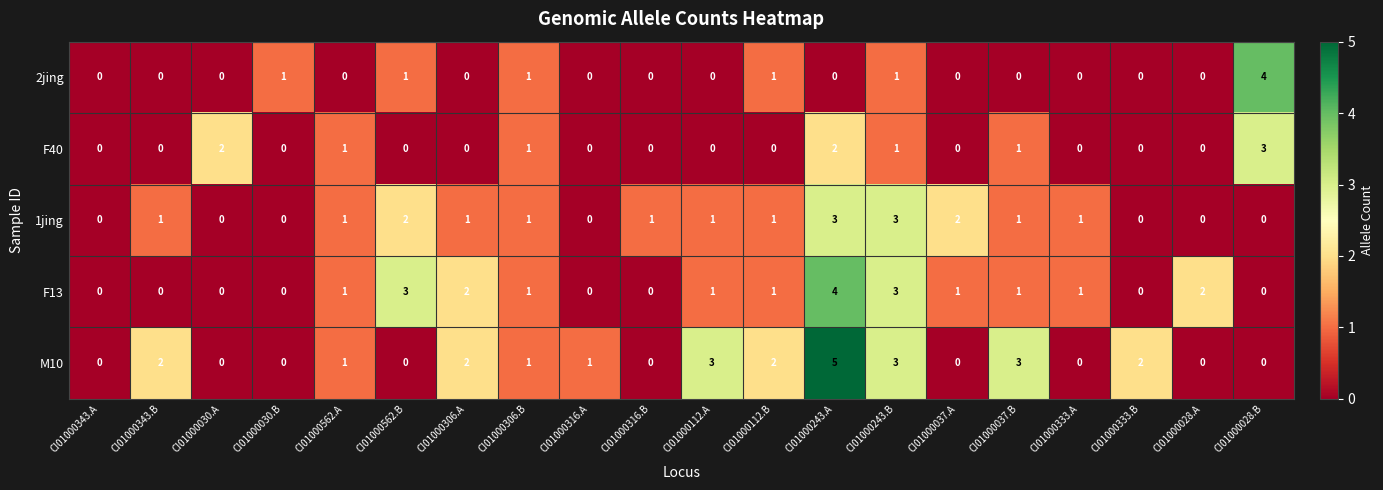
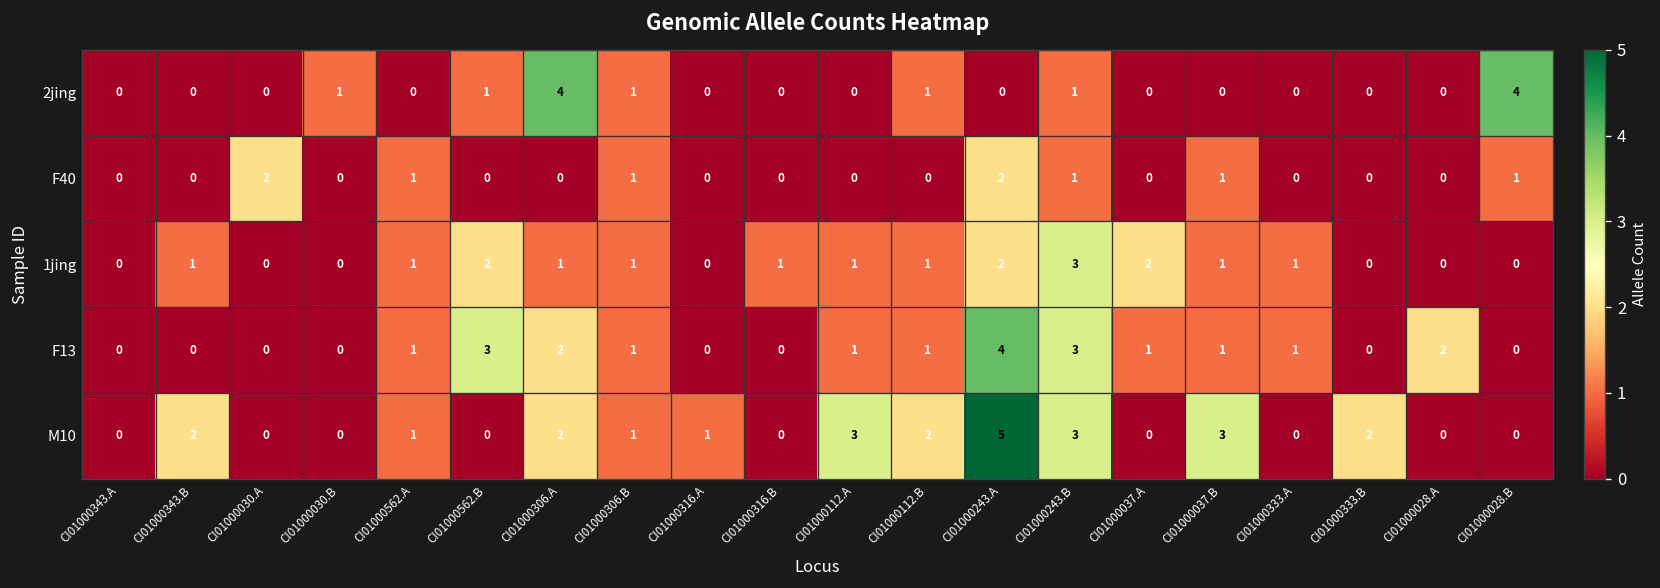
  {
    "2jing": {
      "CI01000343.A": 0,
      "CI01000343.B": 0,
      "CI01000030.A": 0,
      "CI01000030.B": 1,
      "CI01000562.A": 0,
      "CI01000562.B": 1,
-     "CI01000306.A": 0,
+     "CI01000306.A": 4,
      "CI01000306.B": 1,
      "CI01000316.A": 0,
      "CI01000316.B": 0,
      "CI01000112.A": 0,
      "CI01000112.B": 1,
      "CI01000243.A": 0,
      "CI01000243.B": 1,
      "CI01000037.A": 0,
      "CI01000037.B": 0,
      "CI01000333.A": 0,
      "CI01000333.B": 0,
      "CI01000028.A": 0,
      "CI01000028.B": 4
    },
    "F40": {
      "CI01000343.A": 0,
      "CI01000343.B": 0,
      "CI01000030.A": 2,
      "CI01000030.B": 0,
      "CI01000562.A": 1,
      "CI01000562.B": 0,
      "CI01000306.A": 0,
      "CI01000306.B": 1,
      "CI01000316.A": 0,
      "CI01000316.B": 0,
      "CI01000112.A": 0,
      "CI01000112.B": 0,
      "CI01000243.A": 2,
      "CI01000243.B": 1,
      "CI01000037.A": 0,
      "CI01000037.B": 1,
      "CI01000333.A": 0,
      "CI01000333.B": 0,
      "CI01000028.A": 0,
-     "CI01000028.B": 3
+     "CI01000028.B": 1
    },
    "1jing": {
      "CI01000343.A": 0,
      "CI01000343.B": 1,
      "CI01000030.A": 0,
      "CI01000030.B": 0,
      "CI01000562.A": 1,
      "CI01000562.B": 2,
      "CI01000306.A": 1,
      "CI01000306.B": 1,
      "CI01000316.A": 0,
      "CI01000316.B": 1,
      "CI01000112.A": 1,
      "CI01000112.B": 1,
-     "CI01000243.A": 3,
+     "CI01000243.A": 2,
      "CI01000243.B": 3,
      "CI01000037.A": 2,
      "CI01000037.B": 1,
      "CI01000333.A": 1,
      "CI01000333.B": 0,
      "CI01000028.A": 0,
      "CI01000028.B": 0
    },
    "F13": {
      "CI01000343.A": 0,
      "CI01000343.B": 0,
      "CI01000030.A": 0,
      "CI01000030.B": 0,
      "CI01000562.A": 1,
      "CI01000562.B": 3,
      "CI01000306.A": 2,
      "CI01000306.B": 1,
      "CI01000316.A": 0,
      "CI01000316.B": 0,
      "CI01000112.A": 1,
      "CI01000112.B": 1,
      "CI01000243.A": 4,
      "CI01000243.B": 3,
      "CI01000037.A": 1,
      "CI01000037.B": 1,
      "CI01000333.A": 1,
      "CI01000333.B": 0,
      "CI01000028.A": 2,
      "CI01000028.B": 0
    },
    "M10": {
      "CI01000343.A": 0,
      "CI01000343.B": 2,
      "CI01000030.A": 0,
      "CI01000030.B": 0,
      "CI01000562.A": 1,
      "CI01000562.B": 0,
      "CI01000306.A": 2,
      "CI01000306.B": 1,
      "CI01000316.A": 1,
      "CI01000316.B": 0,
      "CI01000112.A": 3,
      "CI01000112.B": 2,
      "CI01000243.A": 5,
      "CI01000243.B": 3,
      "CI01000037.A": 0,
      "CI01000037.B": 3,
      "CI01000333.A": 0,
      "CI01000333.B": 2,
      "CI01000028.A": 0,
      "CI01000028.B": 0
    }
  }
